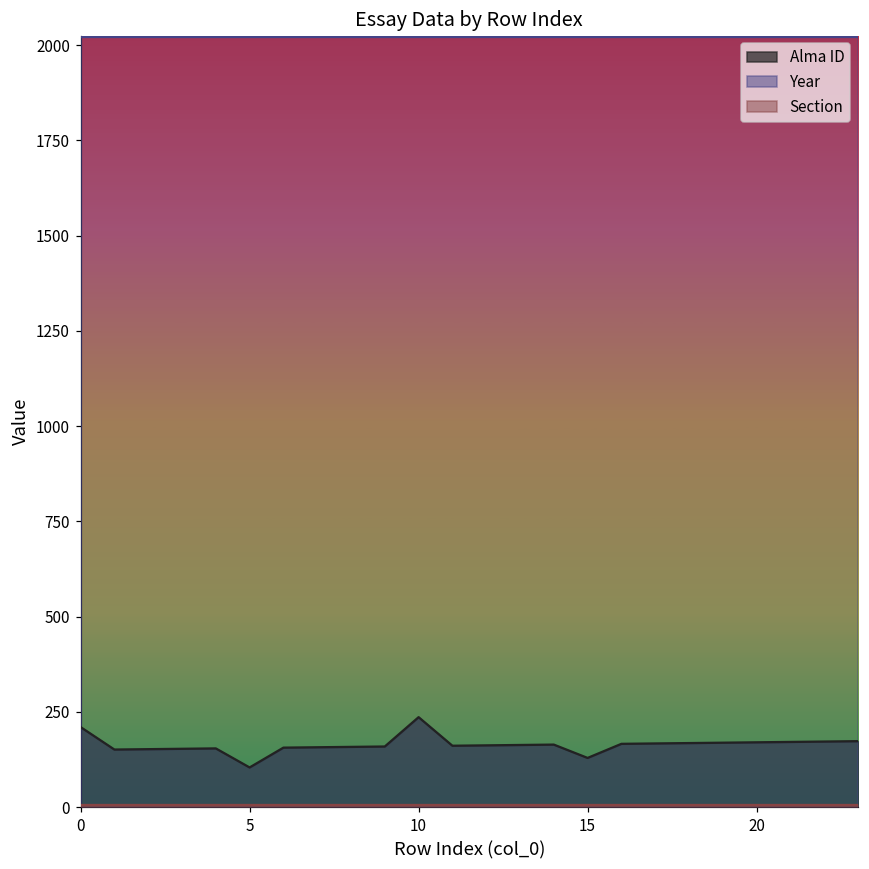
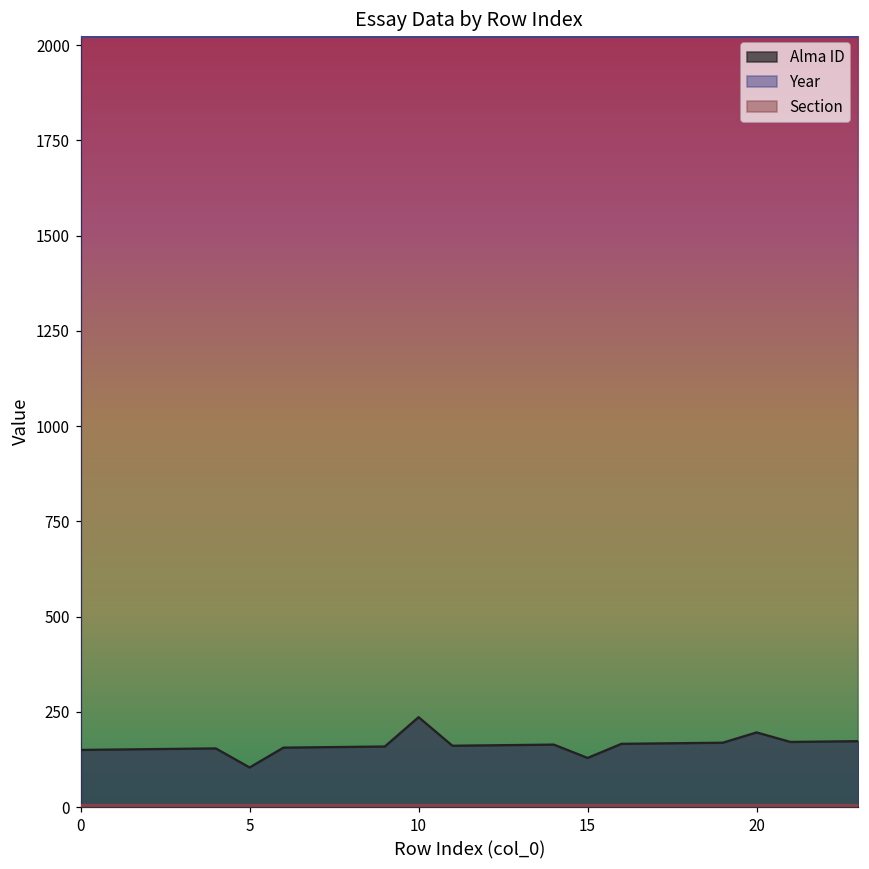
  {
    "Alma ID": {
-     "0": 210,
+     "0": 150,
      "5": 100,
      "10": 240,
      "15": 130,
-     "20": 170
+     "20": 200
    },
    "Year": {
      "0": 2020,
      "5": 2020,
      "10": 2020,
      "15": 2020,
      "20": 2020
    },
    "Section": {
      "0": 10,
      "5": 10,
      "10": 10,
      "15": 10,
      "20": 10
    }
  }
